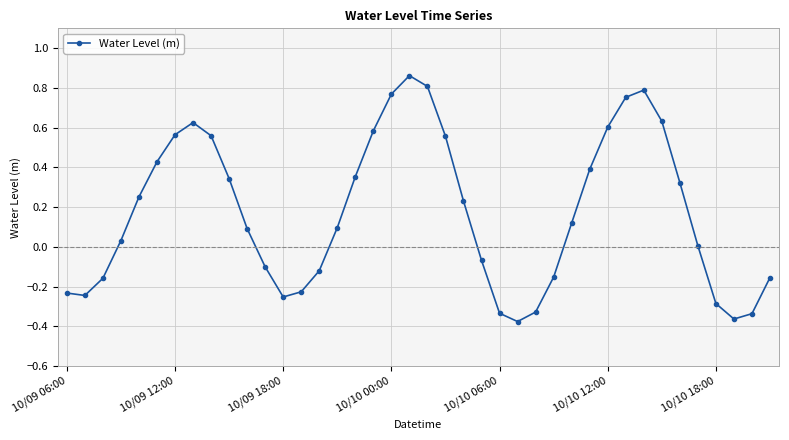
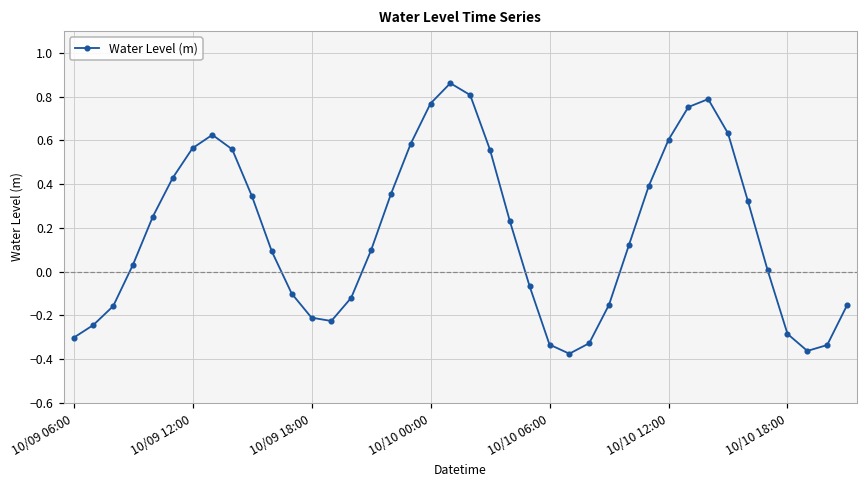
  {
-   "10/09 06:00": -0.23,
+   "10/09 06:00": -0.30,
    "10/09 12:00": 0.56,
-   "10/09 18:00": -0.25,
+   "10/09 18:00": -0.21,
    "10/10 00:00": 0.77,
    "10/10 06:00": -0.33,
    "10/10 12:00": 0.60,
    "10/10 18:00": -0.29
  }
